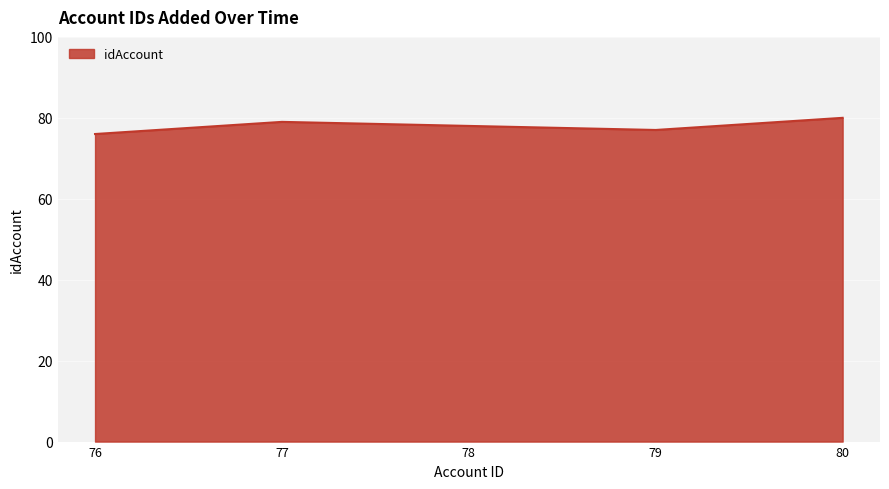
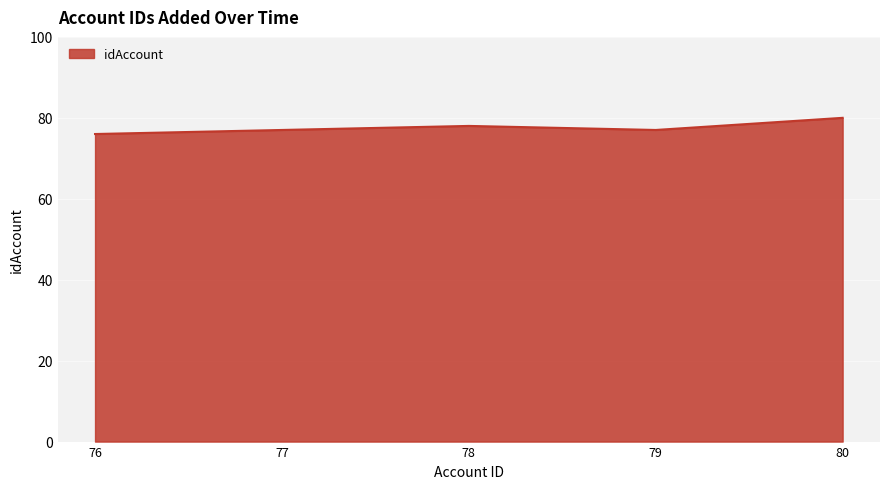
  {
    "76": 76,
-   "77": 79,
+   "77": 77,
    "78": 78,
    "79": 77,
    "80": 80
  }
